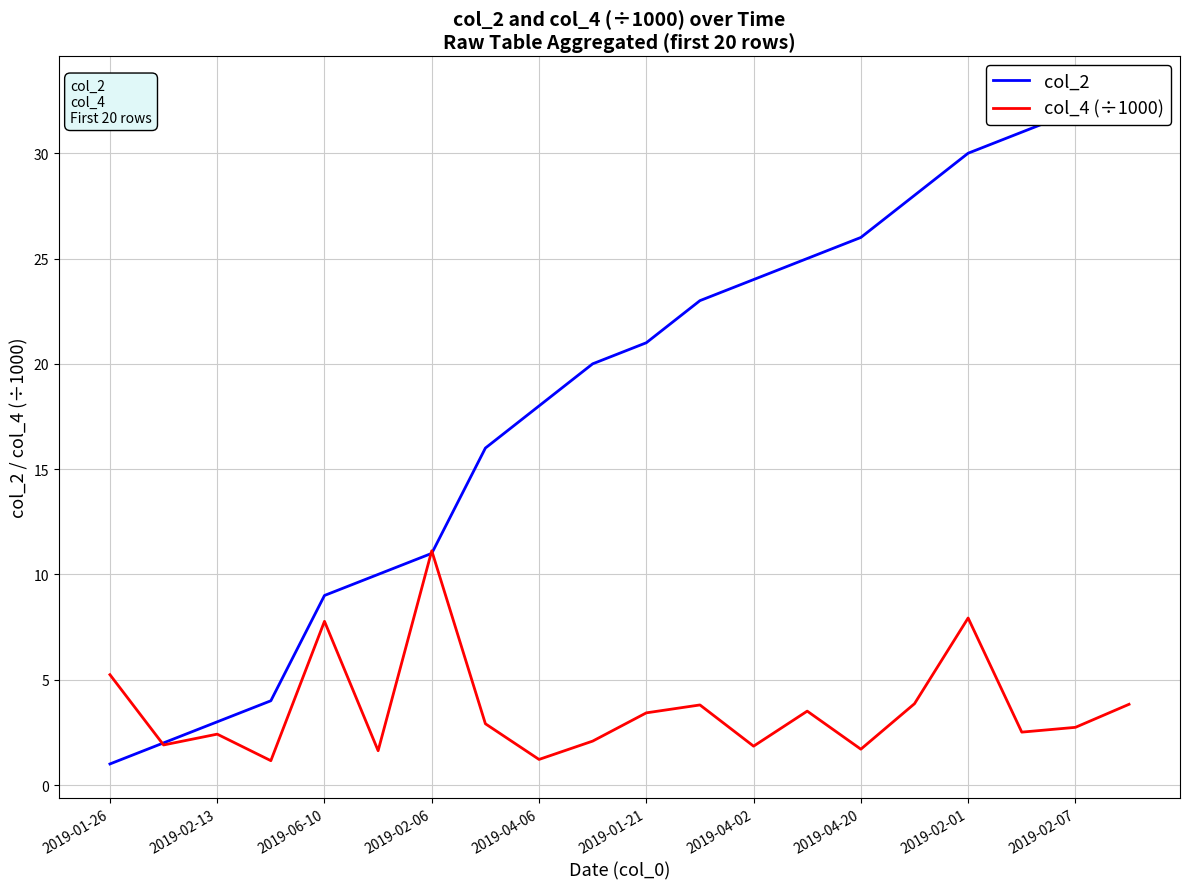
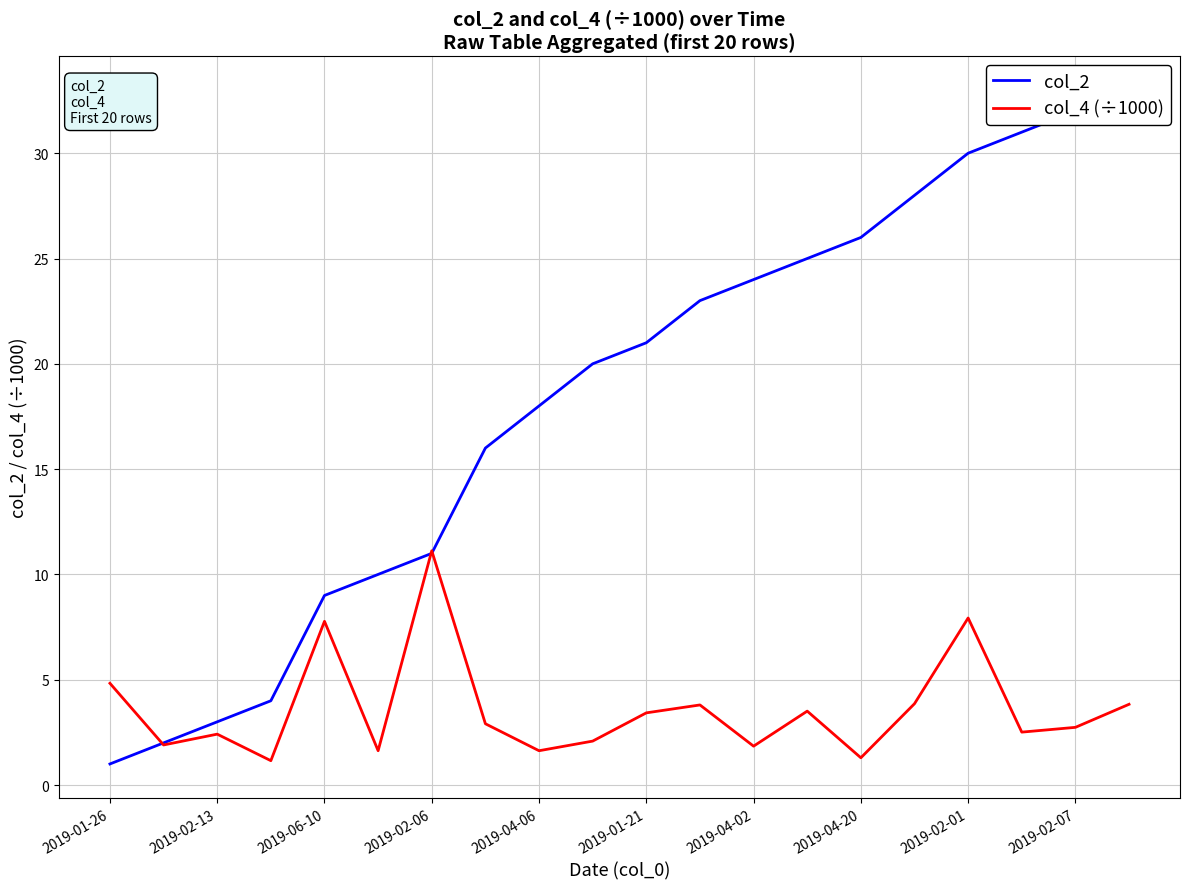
  {
    "col_2": {
      "2019-01-26": 1.0,
      "2019-02-13": 3.0,
      "2019-06-10": 9.0,
      "2019-02-06": 11.0,
      "2019-04-06": 18.0,
      "2019-01-21": 21.0,
      "2019-04-02": 24.0,
      "2019-04-20": 26.0,
      "2019-02-01": 30.0
    },
    "col_4 (÷1000)": {
-     "2019-01-26": 5.2,
+     "2019-01-26": 4.8,
      "2019-02-13": 2.4,
      "2019-06-10": 7.8,
      "2019-02-06": 11.1,
-     "2019-04-06": 1.2,
+     "2019-04-06": 1.6,
      "2019-01-21": 3.4,
      "2019-04-02": 1.8,
-     "2019-04-20": 1.7,
+     "2019-04-20": 1.3,
      "2019-02-01": 7.9,
      "2019-02-07": 2.7
    }
  }
